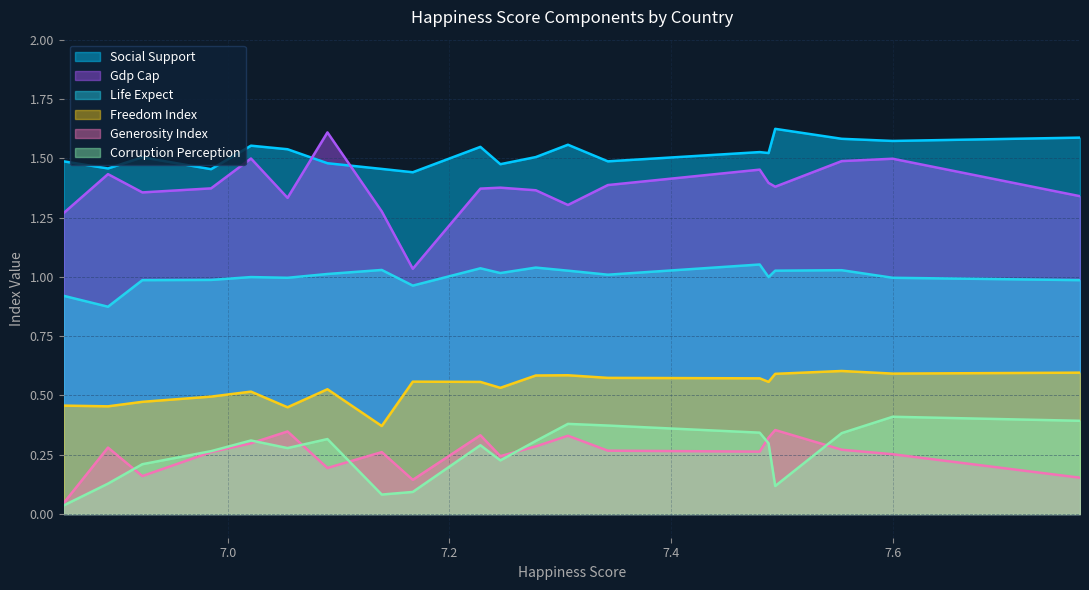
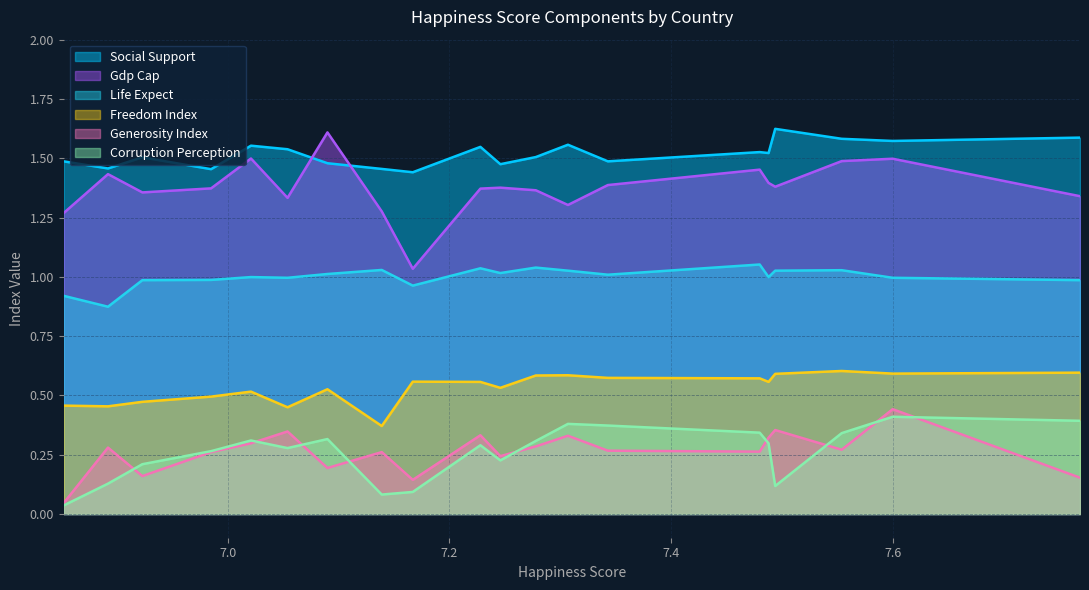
  {
    "Gdp Cap": {
      "7.6": 1.50
    },
    "Freedom Index": {
      "7.6": 0.59
    },
    "Generosity Index": {
-     "7.6": 0.25
+     "7.6": 0.44
    },
    "Corruption Perception": {
      "7.6": 0.41
    }
  }
